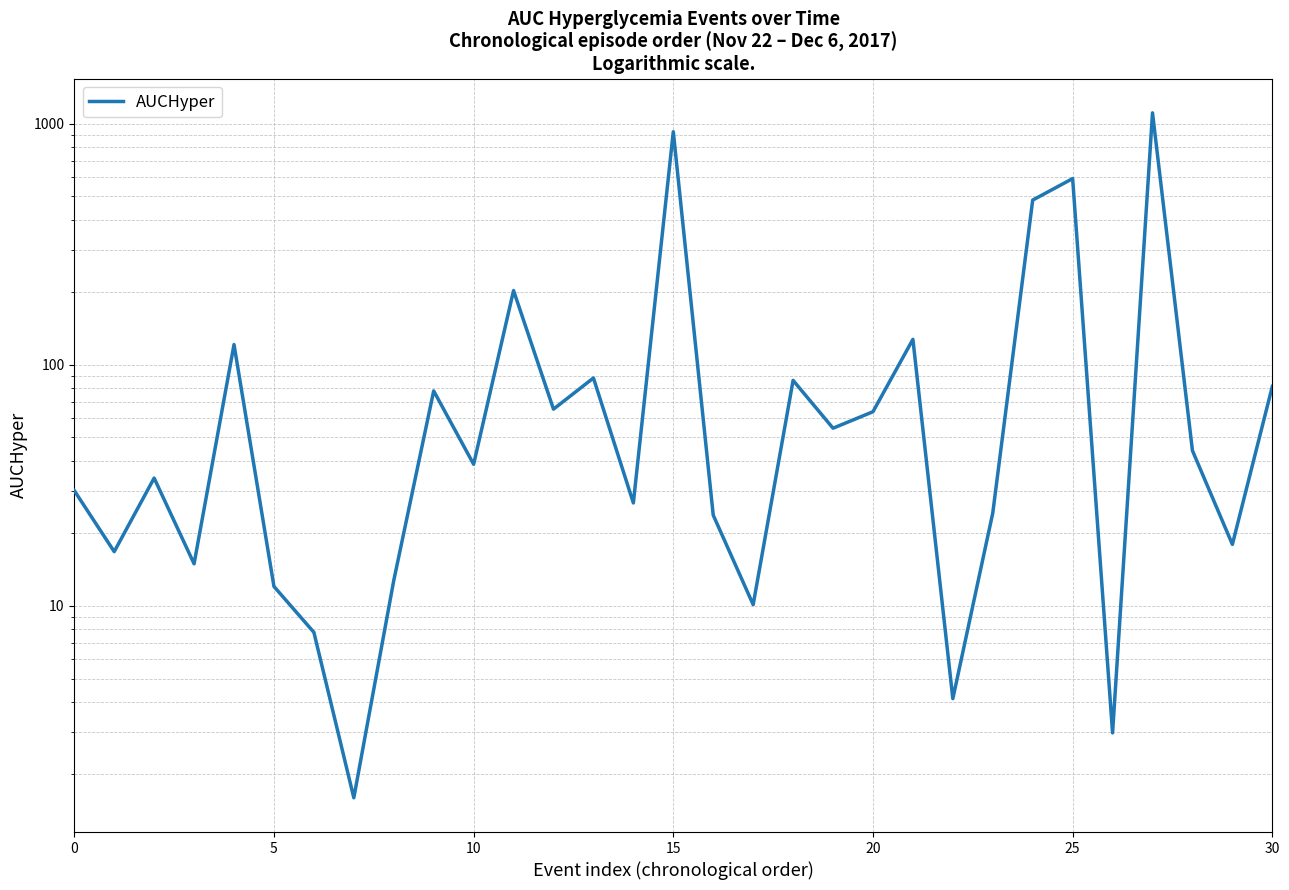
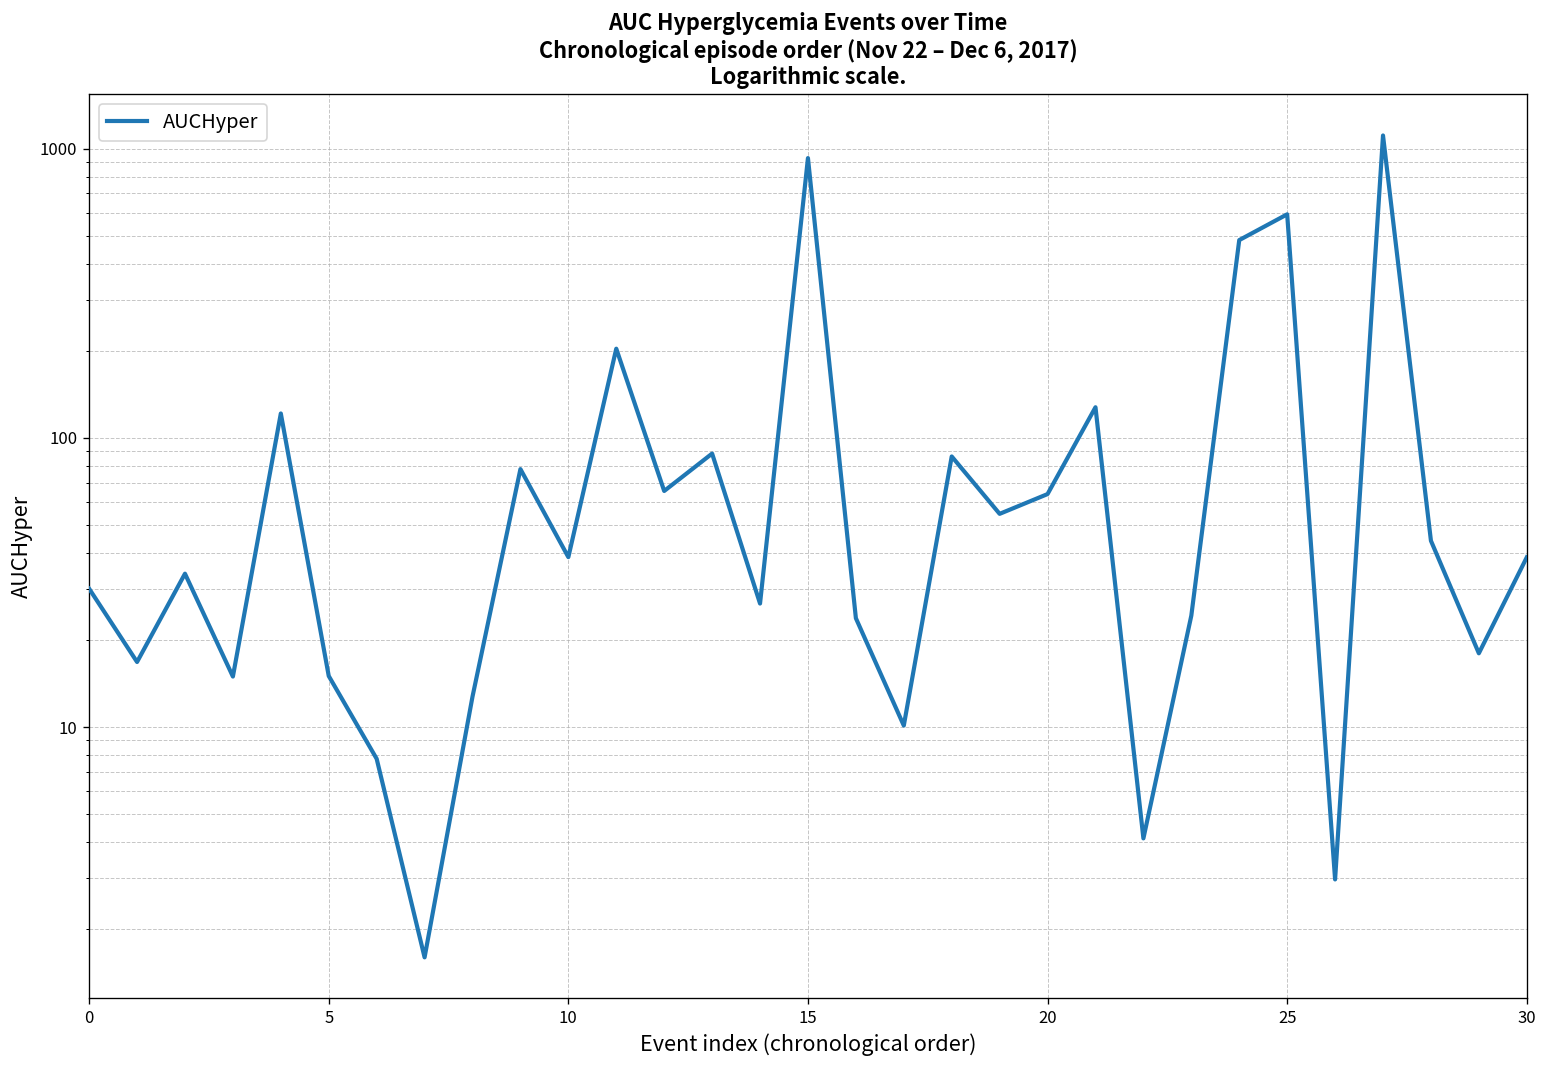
  {
    "0": 30,
-   "5": 12,
+   "5": 15,
    "10": 39,
    "15": 930,
    "20": 64,
    "25": 590,
-   "30": 81
+   "30": 39
  }
